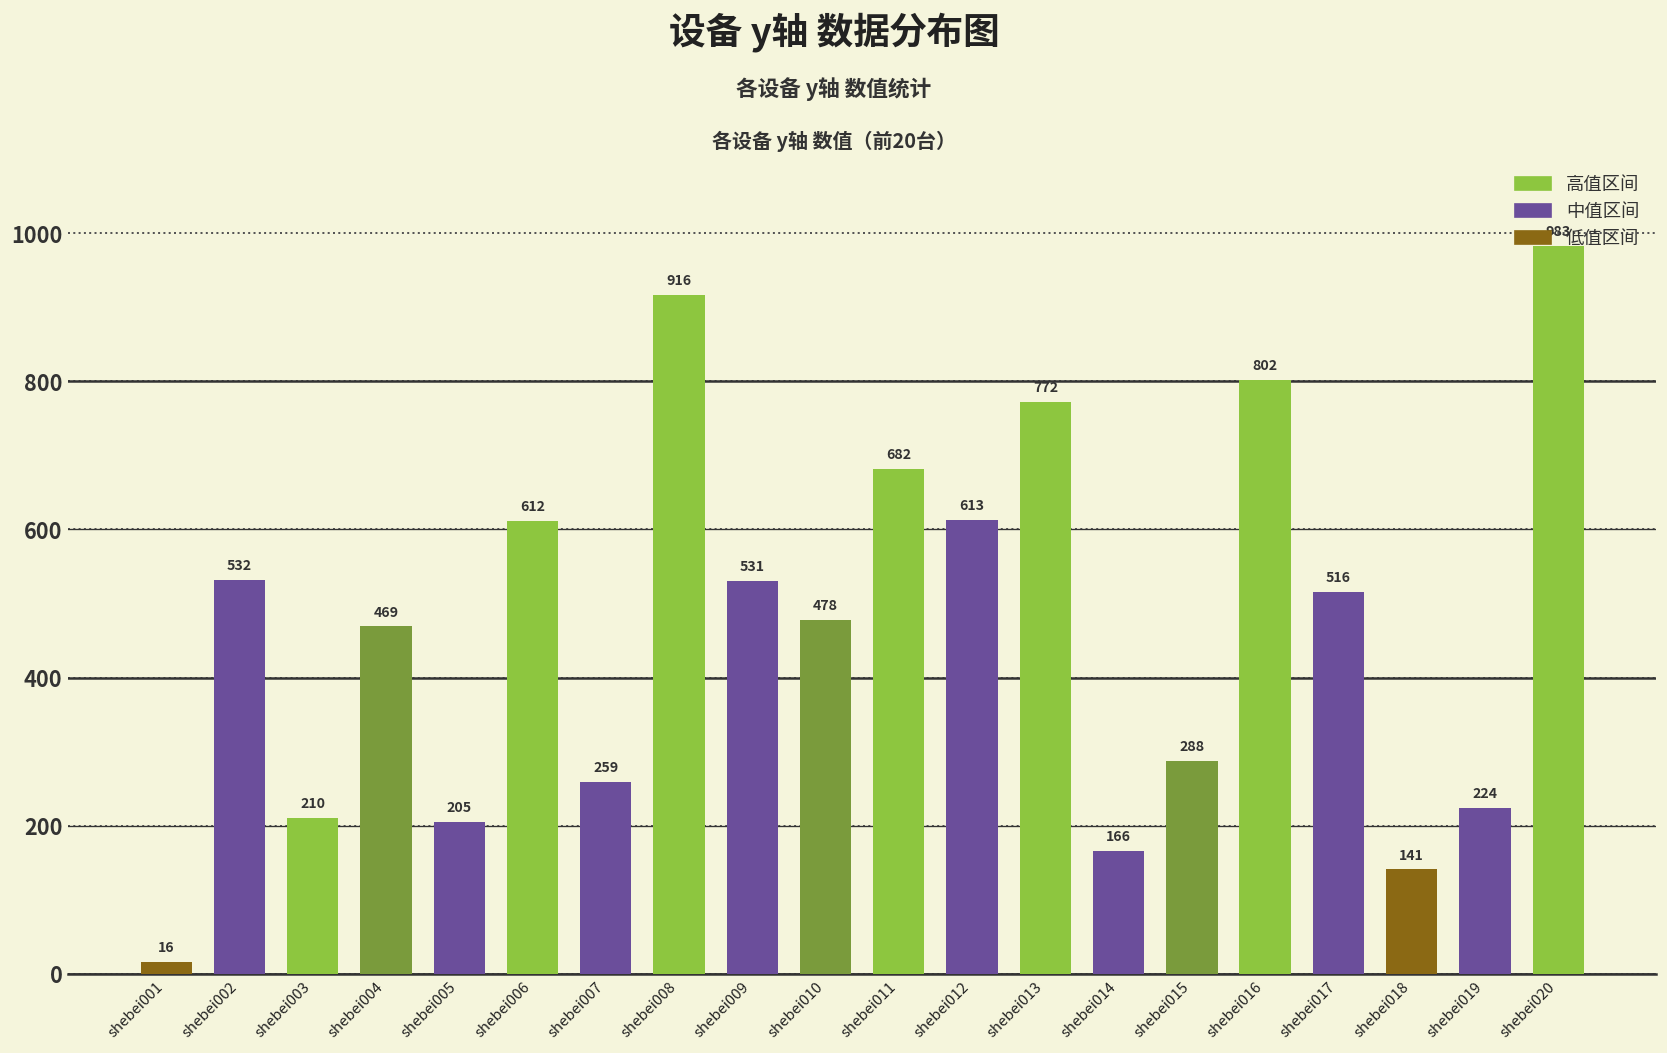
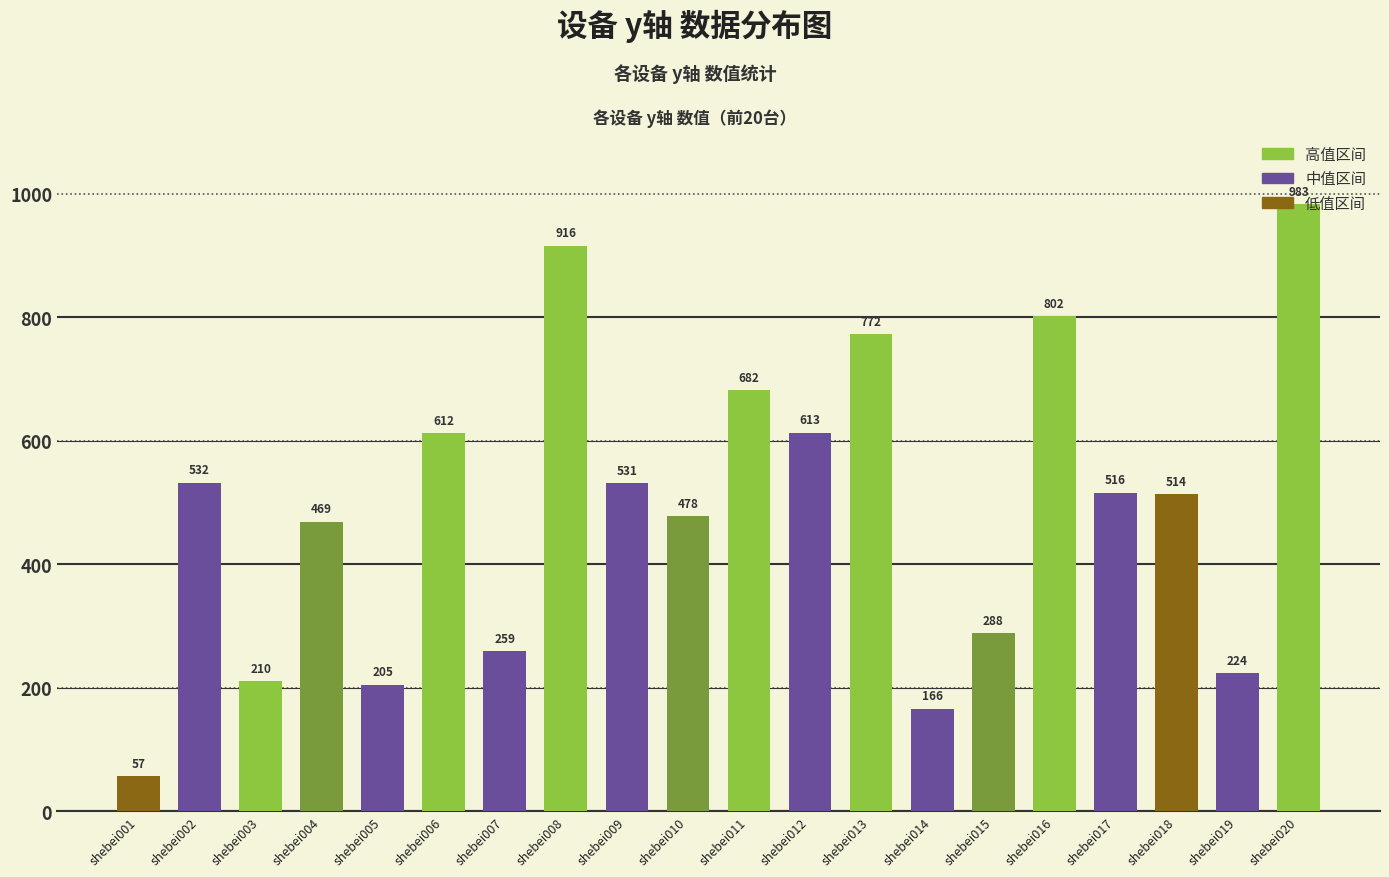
  {
-   "shebei001": 16,
+   "shebei001": 57,
    "shebei002": 532,
    "shebei003": 210,
    "shebei004": 469,
    "shebei005": 205,
    "shebei006": 612,
    "shebei007": 259,
    "shebei008": 916,
    "shebei009": 531,
    "shebei010": 478,
    "shebei011": 682,
    "shebei012": 613,
    "shebei013": 772,
    "shebei014": 166,
    "shebei015": 288,
    "shebei016": 802,
    "shebei017": 516,
-   "shebei018": 141,
+   "shebei018": 514,
    "shebei019": 224,
    "shebei020": 983
  }
